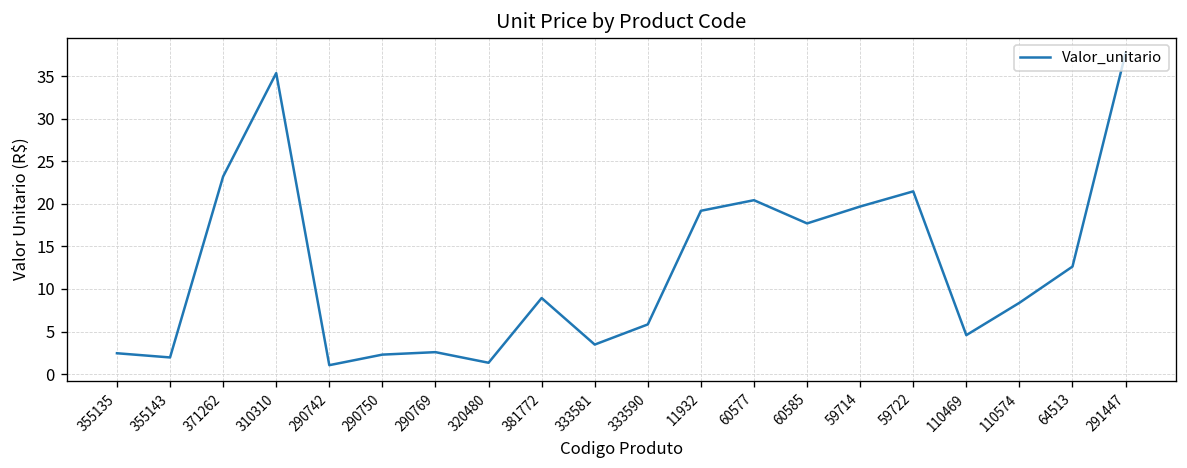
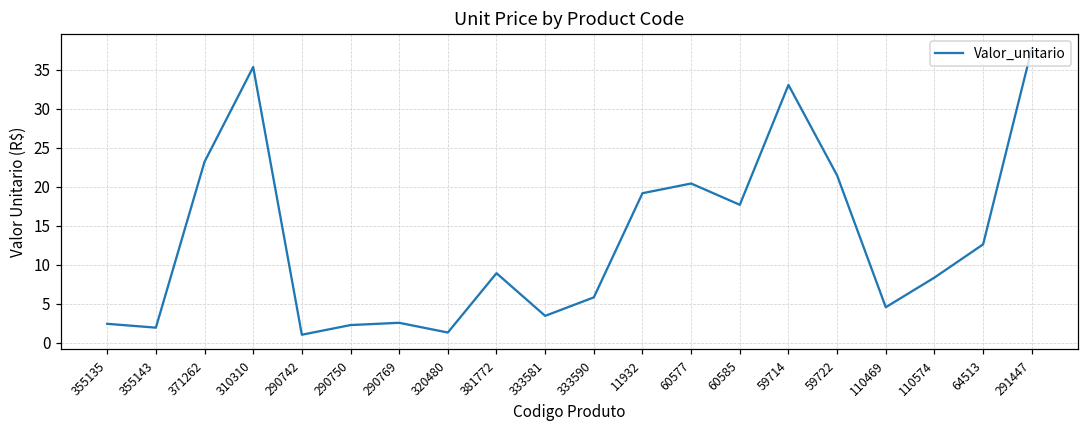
  {
    "355135": 2,
    "355143": 2,
    "371262": 23,
    "310310": 35,
    "290742": 1,
    "290750": 2,
    "290769": 3,
    "320480": 1,
    "381772": 9,
    "333581": 3,
    "333590": 6,
    "11932": 19,
    "60577": 20,
    "60585": 18,
-   "59714": 20,
+   "59714": 33,
    "59722": 21,
    "110469": 5,
    "110574": 8,
    "64513": 13
  }
